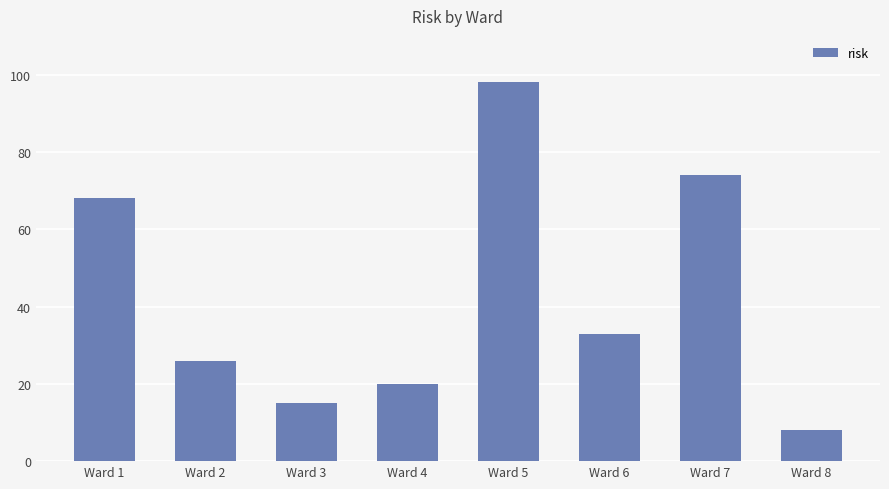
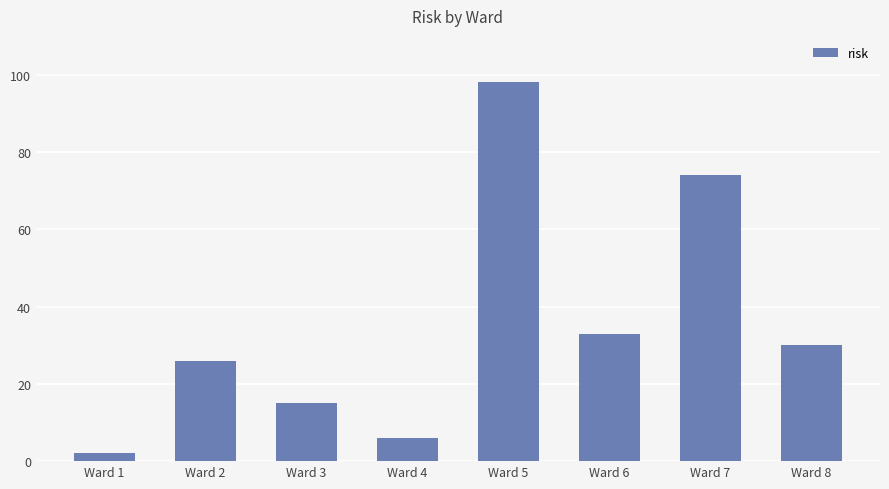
  {
-   "Ward 1": 68,
+   "Ward 1": 2,
    "Ward 2": 26,
    "Ward 3": 15,
-   "Ward 4": 20,
+   "Ward 4": 6,
    "Ward 5": 98,
    "Ward 6": 33,
    "Ward 7": 74,
-   "Ward 8": 8
+   "Ward 8": 30
  }
